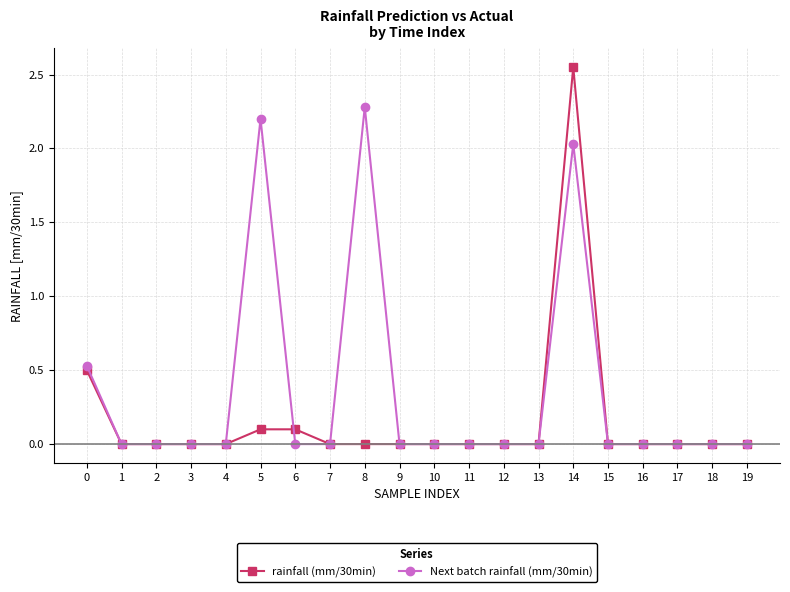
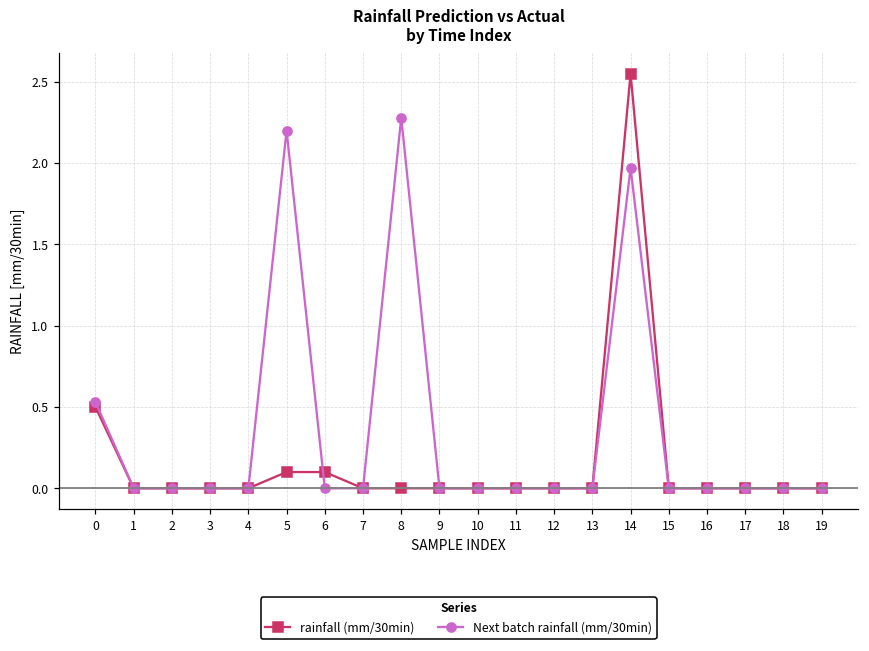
  {
    "rainfall (mm/30min)": {
      "0": 0.50,
      "5": 0.10,
      "6": 0.10,
      "8": 0.00,
      "14": 2.55
    },
    "Next batch rainfall (mm/30min)": {
      "0": 0.53,
      "5": 2.20,
      "6": 0.00,
      "8": 2.28,
-     "14": 2.03
+     "14": 1.97
    }
  }
